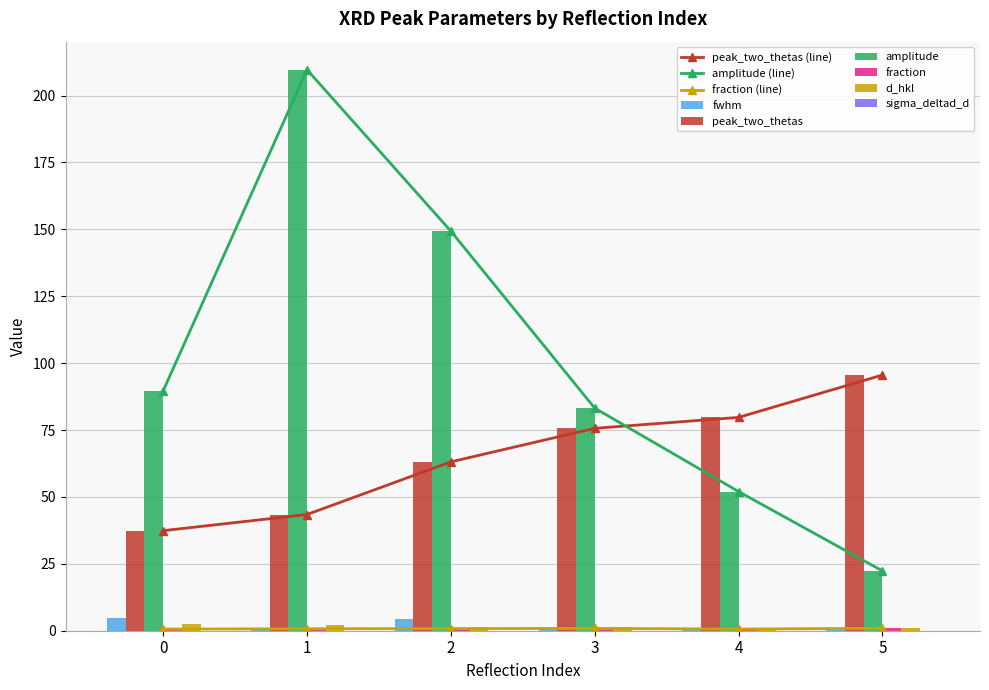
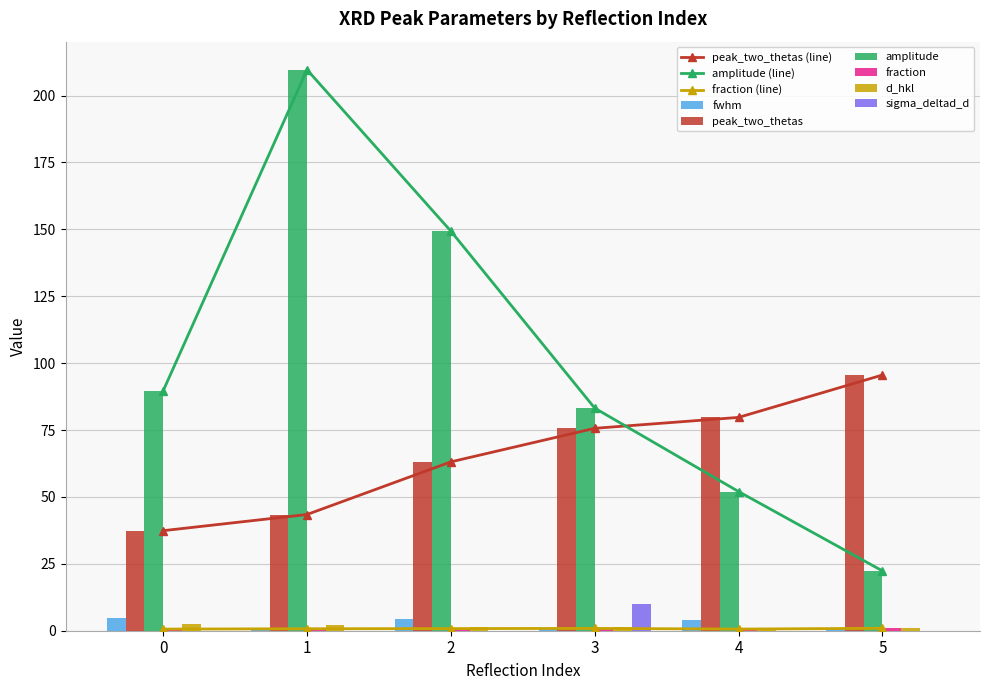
  {
    "fwhm": {
      "0": 5,
      "2": 4,
-     "4": 1,
+     "4": 4,
      "5": 1
    },
    "sigma_deltad_d": {
-     "3": 0
+     "3": 10
    }
  }
